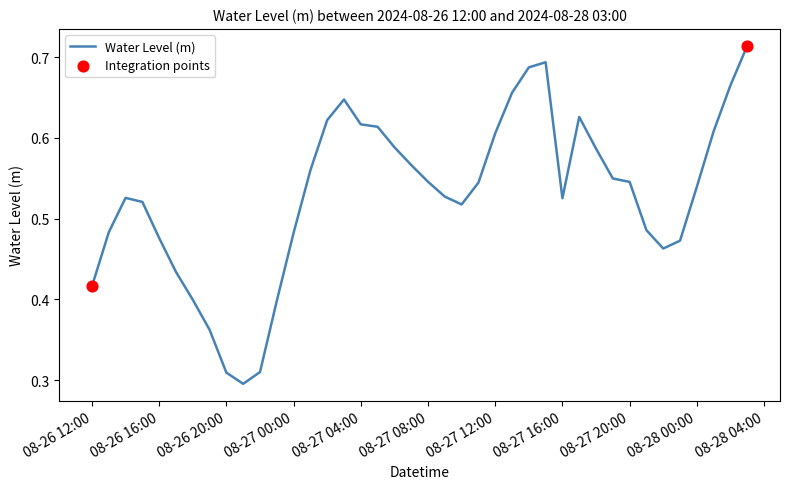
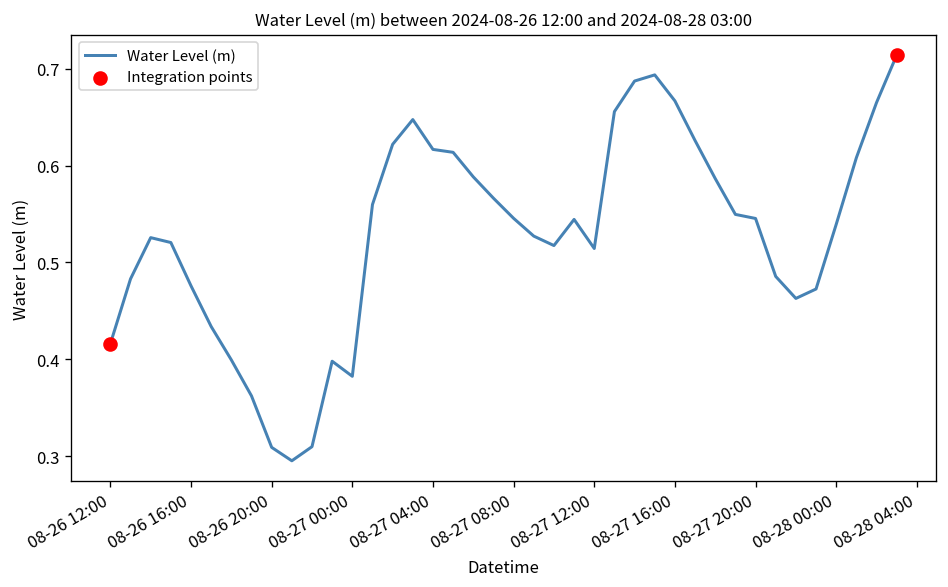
  {
    "Water Level (m)": {
      "08-26 16:00": 0.48,
      "08-26 20:00": 0.31,
-     "08-27 00:00": 0.48,
+     "08-27 00:00": 0.38,
      "08-27 04:00": 0.62,
      "08-27 08:00": 0.55,
-     "08-27 12:00": 0.61,
-     "08-27 16:00": 0.53,
+     "08-27 12:00": 0.51,
+     "08-27 16:00": 0.67,
      "08-27 20:00": 0.55,
      "08-28 00:00": 0.54
    }
  }
